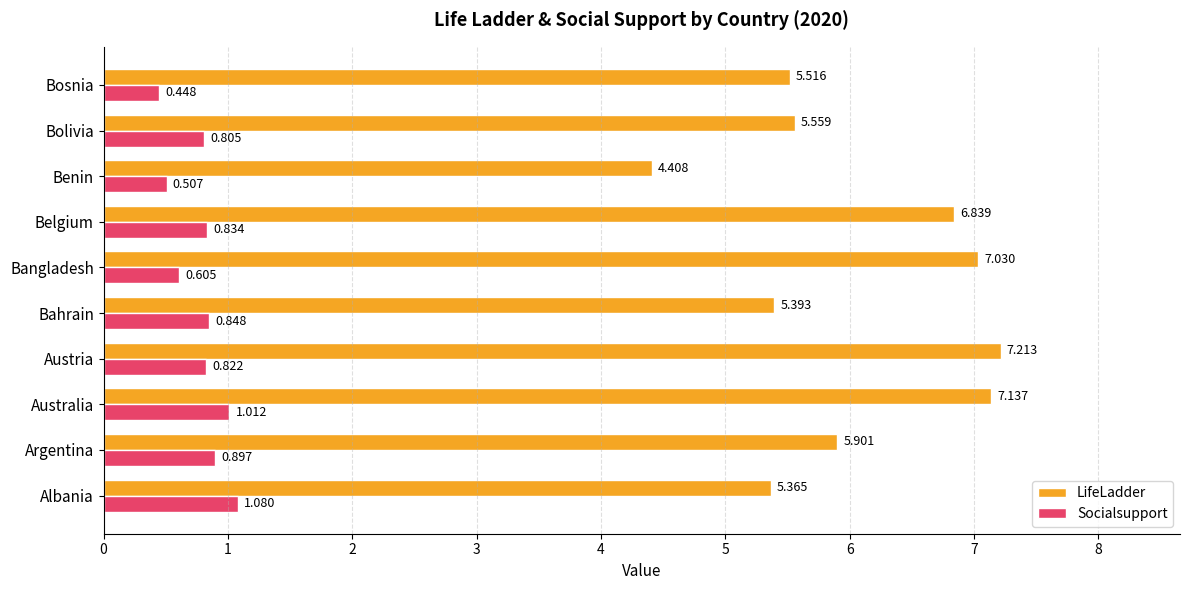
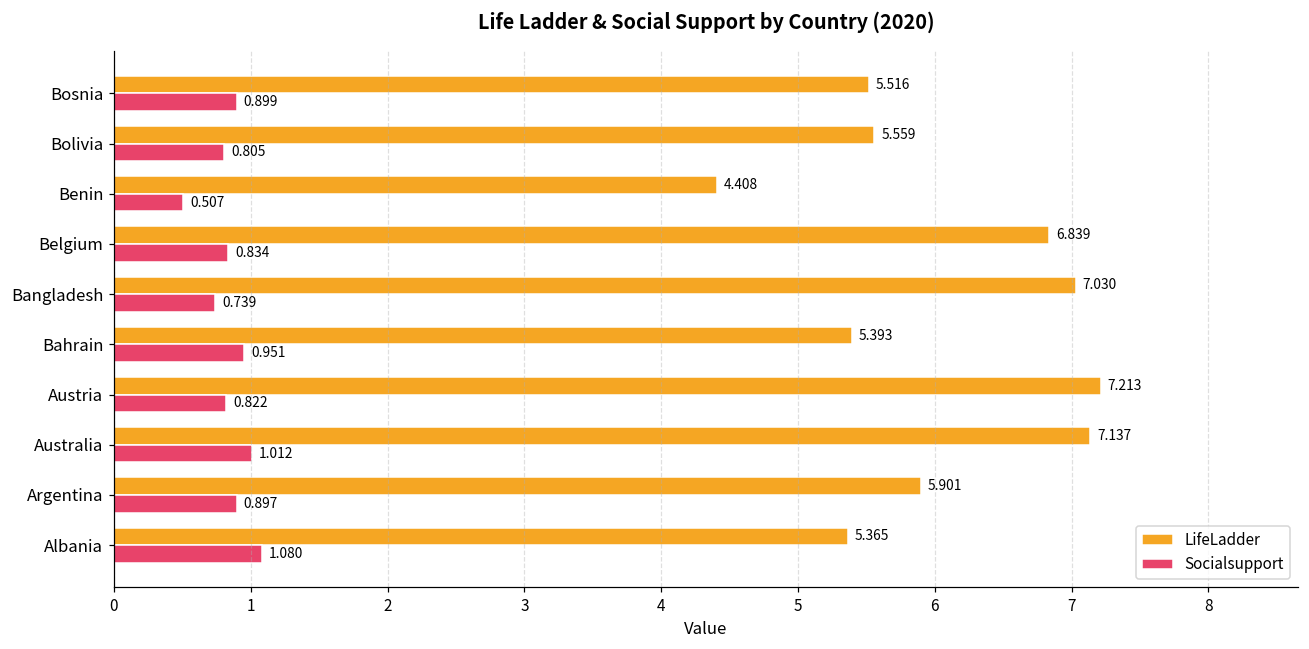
  {
    "LifeLadder": {
      "Bosnia": 5.516,
      "Bolivia": 5.559,
      "Benin": 4.408,
      "Belgium": 6.839,
      "Bangladesh": 7.030,
      "Bahrain": 5.393,
      "Austria": 7.213,
      "Australia": 7.137,
      "Argentina": 5.901,
      "Albania": 5.365
    },
    "Socialsupport": {
-     "Bosnia": 0.448,
+     "Bosnia": 0.899,
      "Bolivia": 0.805,
      "Benin": 0.507,
      "Belgium": 0.834,
-     "Bangladesh": 0.605,
-     "Bahrain": 0.848,
+     "Bangladesh": 0.739,
+     "Bahrain": 0.951,
      "Austria": 0.822,
      "Australia": 1.012,
      "Argentina": 0.897,
      "Albania": 1.080
    }
  }
